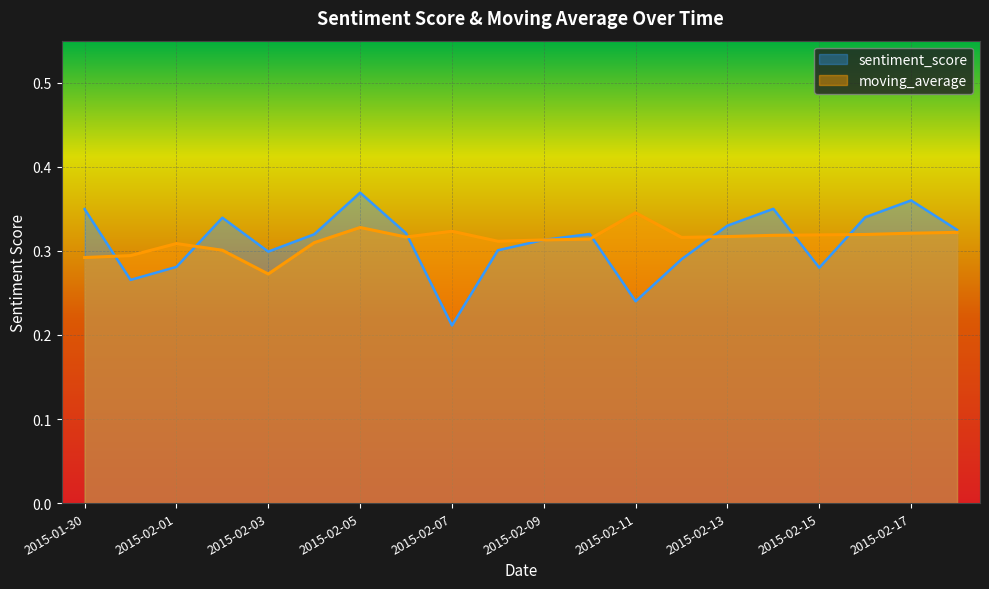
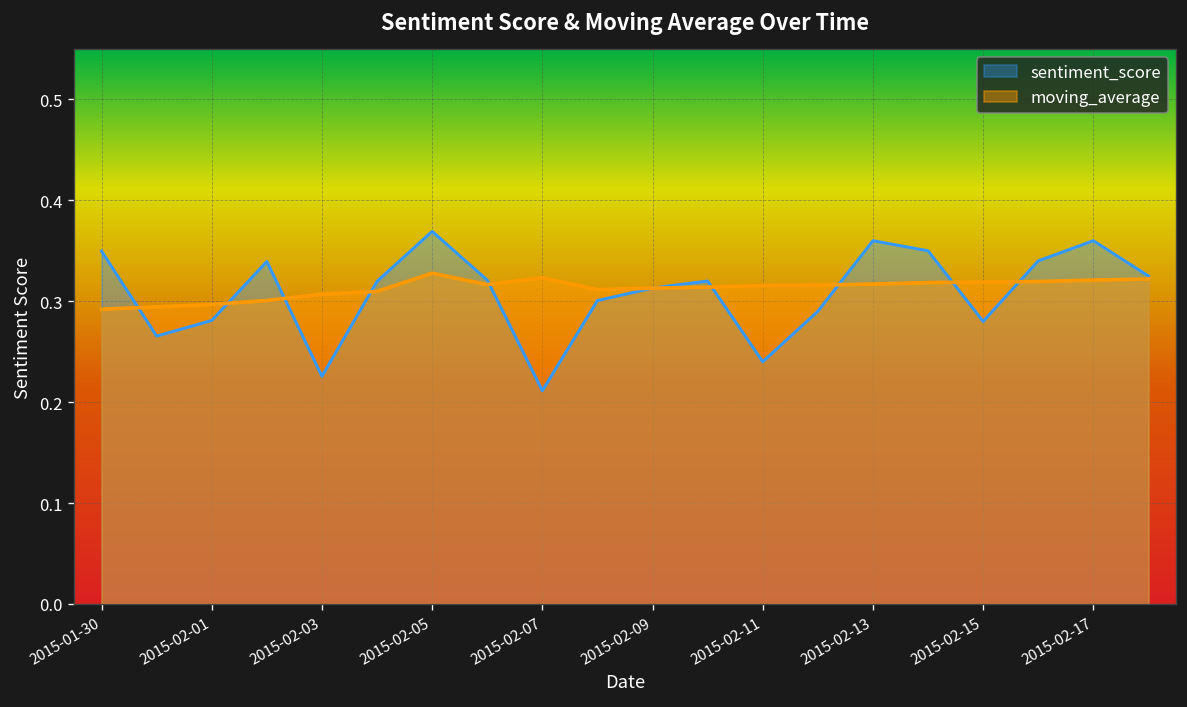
  {
    "sentiment_score": {
      "2015-01-30": 0.35,
      "2015-02-01": 0.28,
-     "2015-02-03": 0.30,
+     "2015-02-03": 0.23,
      "2015-02-05": 0.37,
      "2015-02-07": 0.21,
      "2015-02-11": 0.24,
-     "2015-02-13": 0.33,
+     "2015-02-13": 0.36,
      "2015-02-15": 0.28,
      "2015-02-17": 0.36
    },
    "moving_average": {
      "2015-01-30": 0.29,
-     "2015-02-01": 0.31,
-     "2015-02-03": 0.27,
+     "2015-02-01": 0.30,
+     "2015-02-03": 0.31,
      "2015-02-05": 0.33,
      "2015-02-07": 0.32,
-     "2015-02-11": 0.35,
+     "2015-02-11": 0.32,
      "2015-02-13": 0.32,
      "2015-02-15": 0.32,
      "2015-02-17": 0.32
    }
  }
